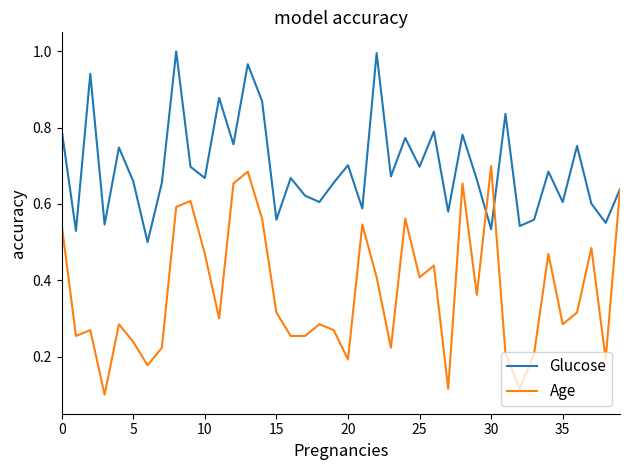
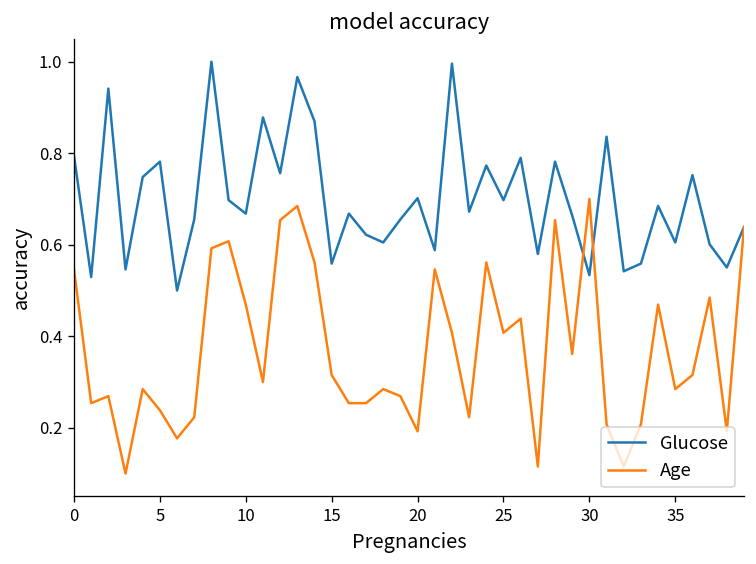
  {
    "Glucose": {
      "0": 0.79,
-     "5": 0.66,
+     "5": 0.78,
      "10": 0.67,
      "15": 0.56,
      "20": 0.70,
      "25": 0.70,
      "30": 0.53,
      "35": 0.61
    },
    "Age": {
      "0": 0.55,
      "5": 0.24,
      "10": 0.47,
      "15": 0.32,
      "20": 0.19,
      "25": 0.41,
      "30": 0.70,
      "35": 0.28
    }
  }
